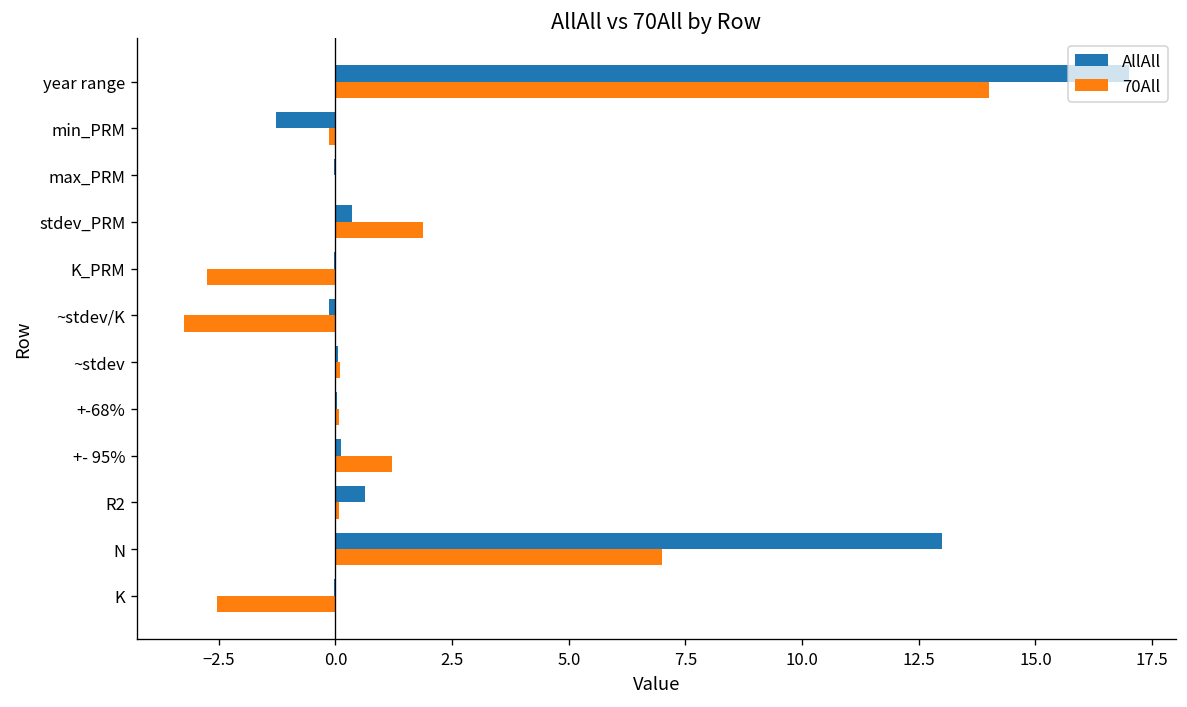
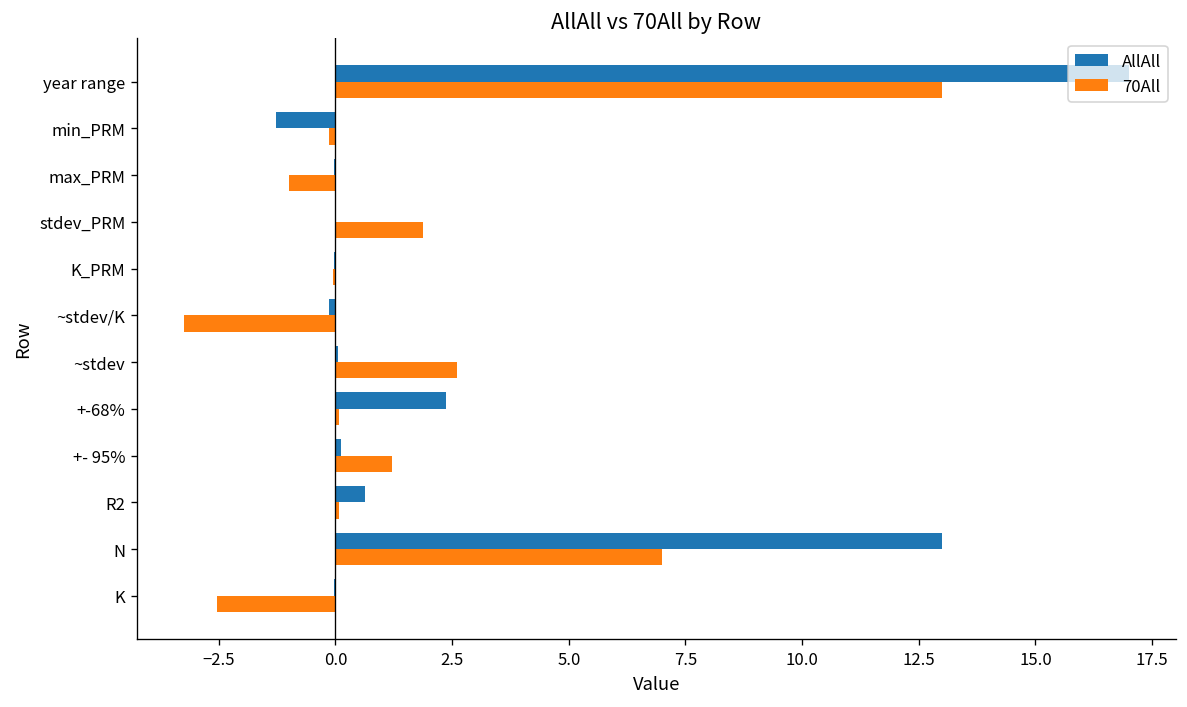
  {
    "AllAll": {
      "min_PRM": -1.3,
-     "stdev_PRM": 0.3,
+     "stdev_PRM": 0.0,
      "~stdev/K": -0.1,
-     "+-68%": 0.0,
+     "+-68%": 2.4,
      "+- 95%": 0.1,
      "R2": 0.6,
      "N": 13.0
    },
    "70All": {
-     "year range": 14,
+     "year range": 13,
      "min_PRM": -0.1,
-     "max_PRM": 0,
+     "max_PRM": -1,
      "stdev_PRM": 1.9,
-     "K_PRM": -2.8,
+     "K_PRM": 0.0,
      "~stdev/K": -3.2,
-     "~stdev": 0.1,
+     "~stdev": 2.6,
      "+-68%": 0.1,
      "+- 95%": 1.2,
      "R2": 0.1,
      "N": 7.0,
      "K": -2.5
    }
  }
